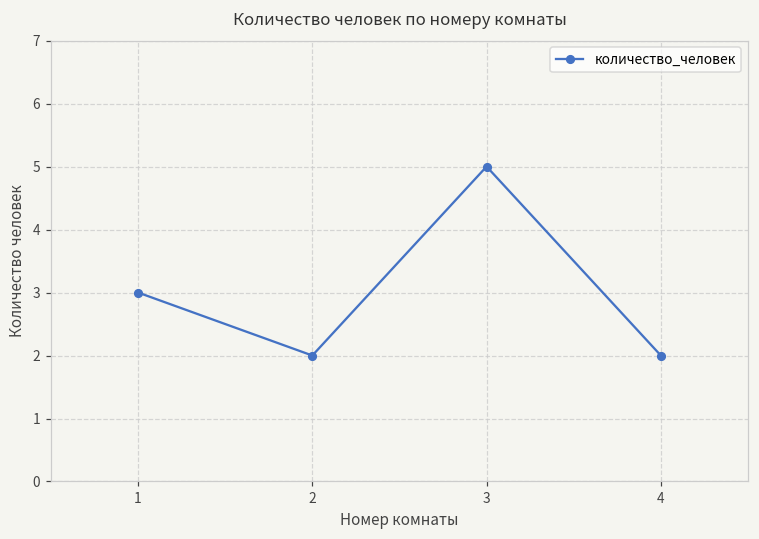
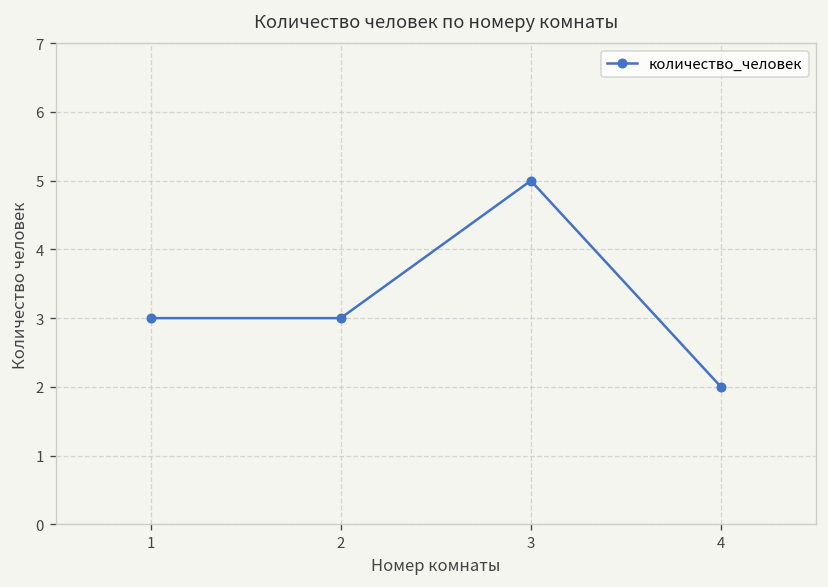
  {
    "1": 3,
-   "2": 2,
+   "2": 3,
    "3": 5,
    "4": 2
  }
